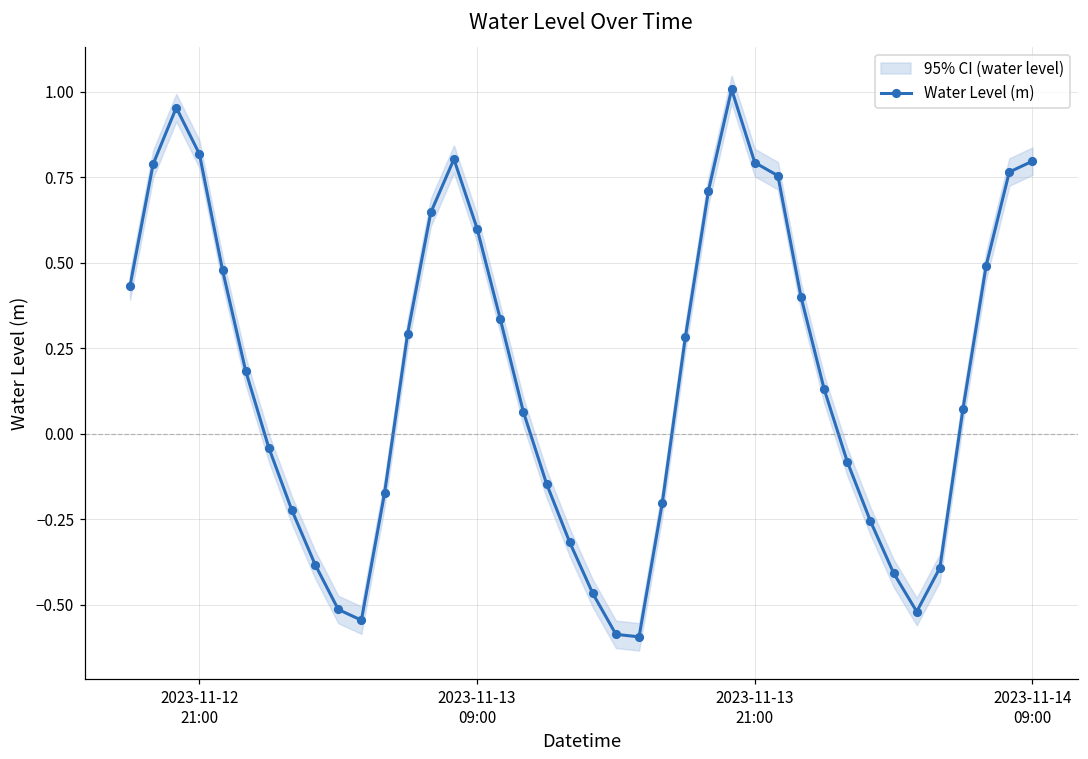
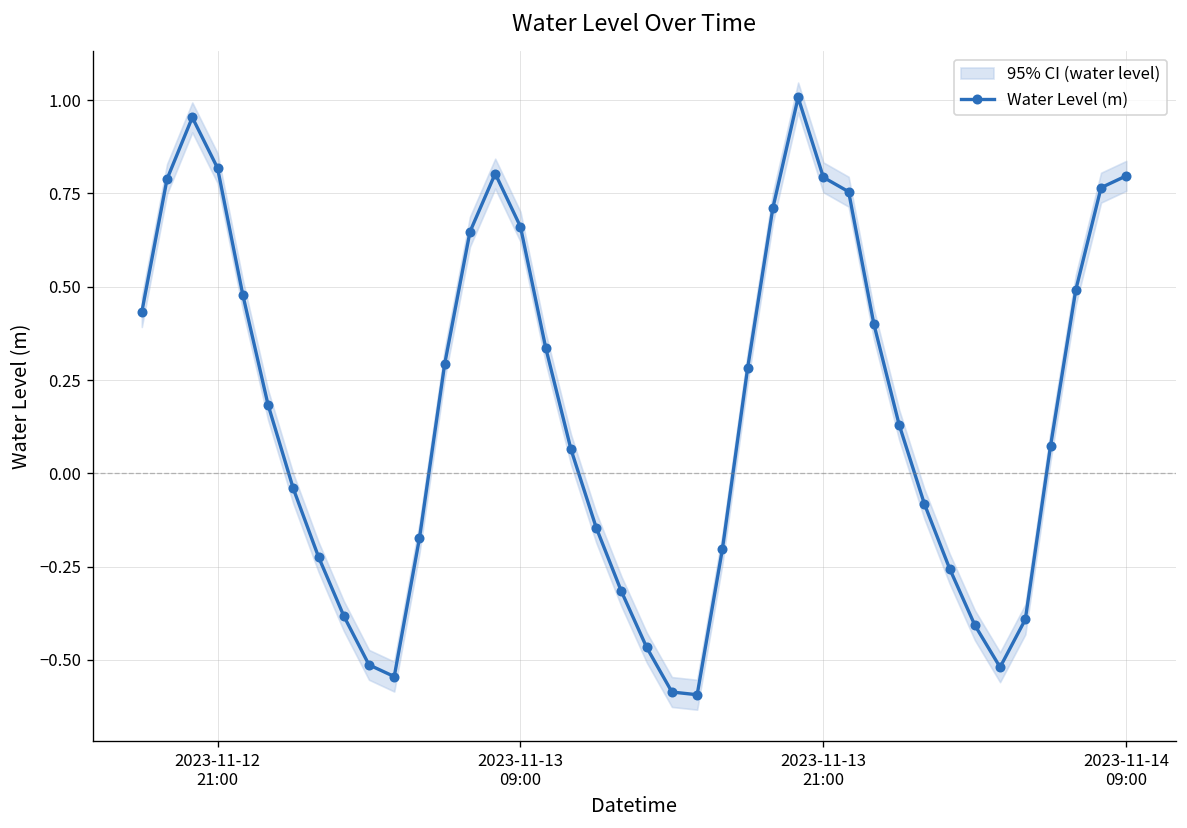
  {
    "Water Level (m)": {
      "2023-11-12 21:00": 0.82,
-     "2023-11-13 09:00": 0.60,
+     "2023-11-13 09:00": 0.66,
      "2023-11-13 21:00": 0.79,
      "2023-11-14 09:00": 0.80
    }
  }
